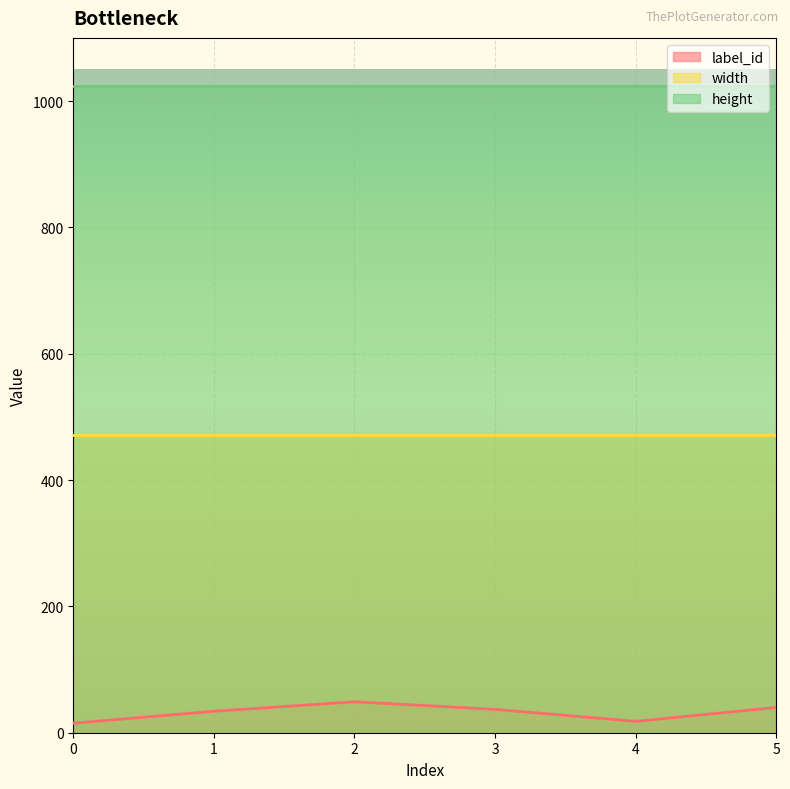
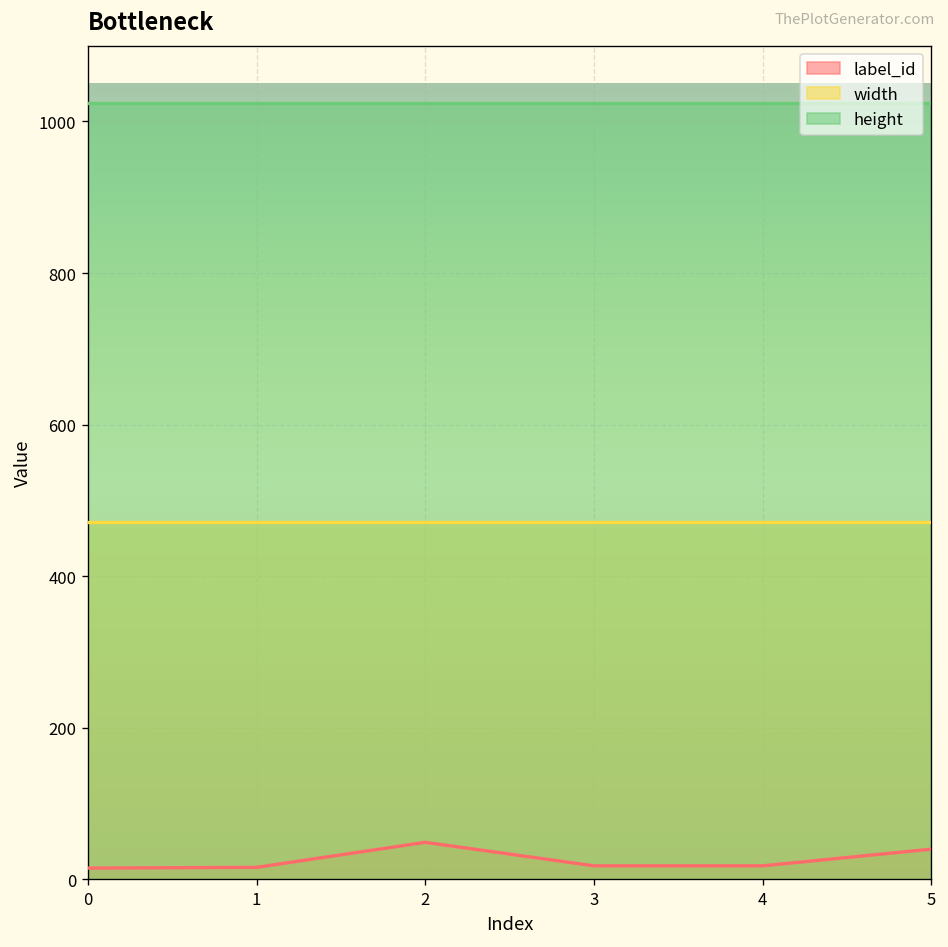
  {
    "label_id": {
      "0": 20,
-     "1": 30,
+     "1": 20,
      "2": 50,
-     "3": 40,
+     "3": 20,
      "4": 20,
      "5": 40
    },
    "width": {
      "0": 470,
      "1": 470,
      "2": 470,
      "3": 470,
      "4": 470,
      "5": 470
    },
    "height": {
      "0": 1020,
      "1": 1020,
      "2": 1020,
      "3": 1020,
      "4": 1020,
      "5": 1020
    }
  }
